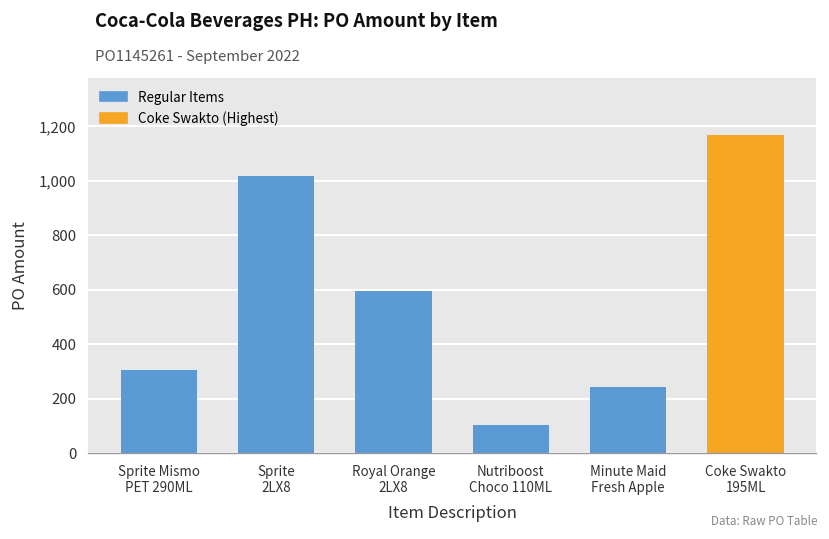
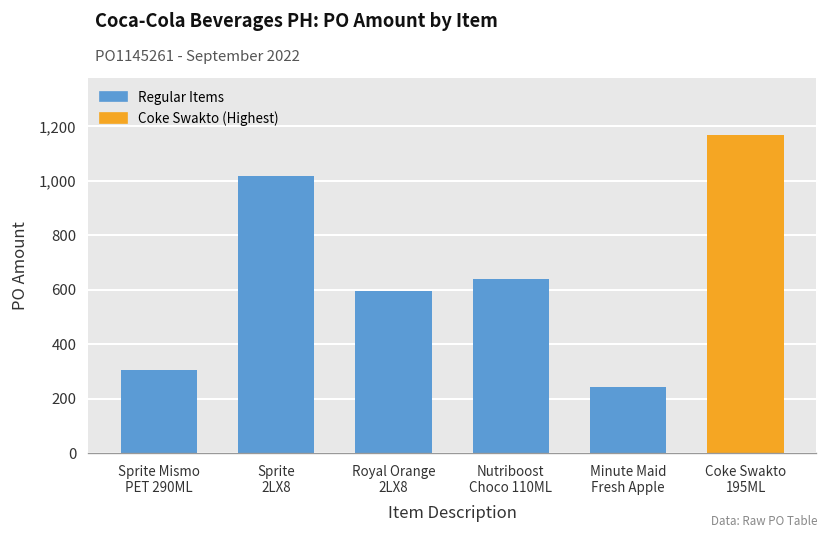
  {
    "Sprite Mismo PET 290ML": "310",
    "Sprite 2LX8": "1,020",
    "Royal Orange 2LX8": "600",
-   "Nutriboost Choco 110ML": "100",
+   "Nutriboost Choco 110ML": "640",
    "Minute Maid Fresh Apple": "240",
    "Coke Swakto 195ML": "1,170"
  }
